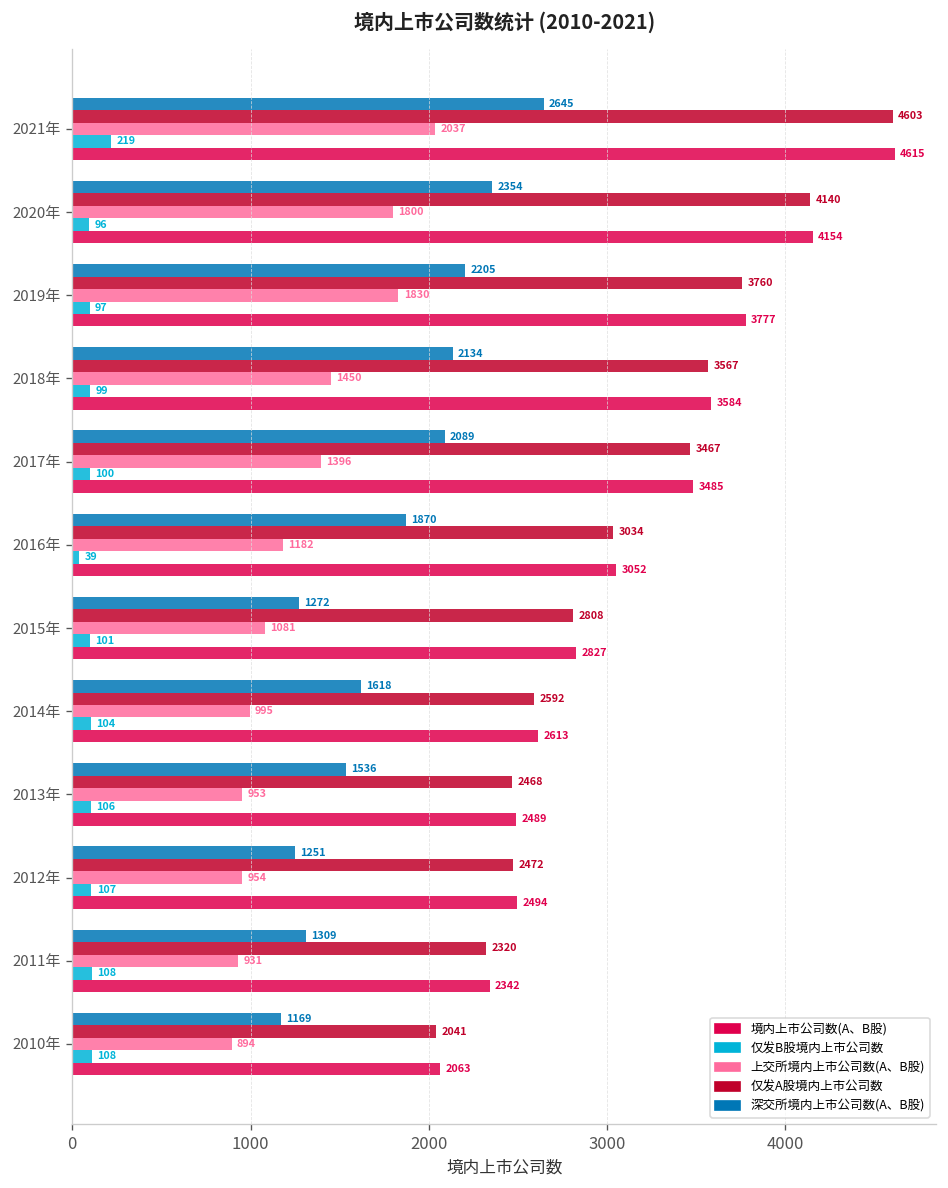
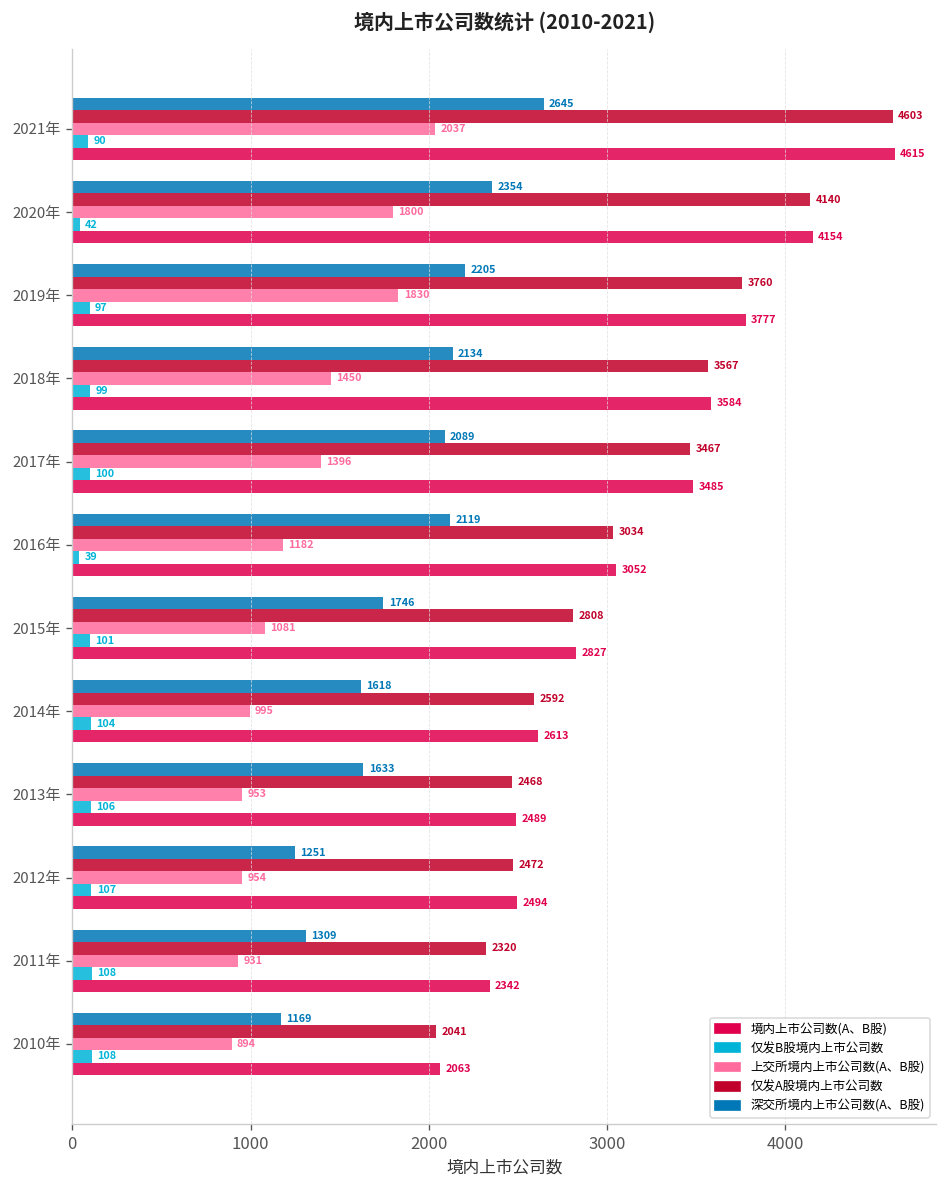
  {
    "仅发B股境内上市公司数": {
-     "2021年": 219,
-     "2020年": 96,
+     "2021年": 90,
+     "2020年": 42,
      "2019年": 97,
      "2018年": 99,
      "2017年": 100,
      "2016年": 39,
      "2015年": 101,
      "2014年": 104,
      "2013年": 106,
      "2012年": 107,
      "2011年": 108,
      "2010年": 108
    },
    "上交所境内上市公司数(A、B股)": {
      "2021年": 2037,
      "2020年": 1800,
      "2019年": 1830,
      "2018年": 1450,
      "2017年": 1396,
      "2016年": 1182,
      "2015年": 1081,
      "2014年": 995,
      "2013年": 953,
      "2012年": 954,
      "2011年": 931,
      "2010年": 894
    },
    "深交所境内上市公司数(A、B股)": {
      "2021年": 2645,
      "2020年": 2354,
      "2019年": 2205,
      "2018年": 2134,
      "2017年": 2089,
-     "2016年": 1870,
-     "2015年": 1272,
+     "2016年": 2119,
+     "2015年": 1746,
      "2014年": 1618,
-     "2013年": 1536,
+     "2013年": 1633,
      "2012年": 1251,
      "2011年": 1309,
      "2010年": 1169
    }
  }
